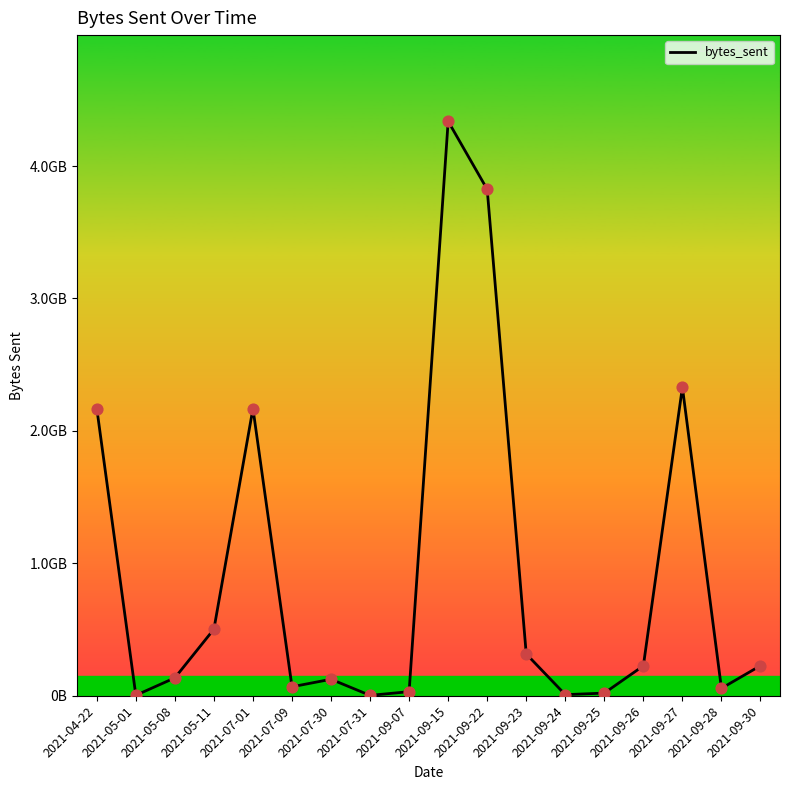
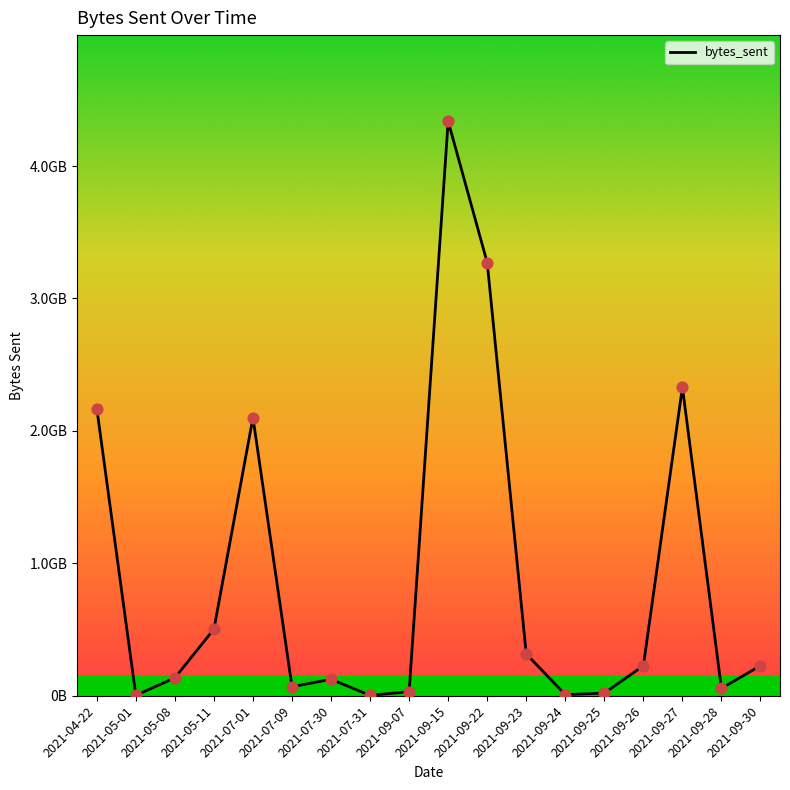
  {
    "2021-04-22": "2.17GB",
    "2021-05-11": "0.50GB",
-   "2021-07-01": "2.17GB",
+   "2021-07-01": "2.10GB",
    "2021-09-15": "4.34GB",
-   "2021-09-22": "3.82GB",
+   "2021-09-22": "3.27GB",
    "2021-09-23": "0.32GB",
    "2021-09-26": "0.23GB",
    "2021-09-27": "2.33GB",
    "2021-09-30": "0.23GB"
  }
